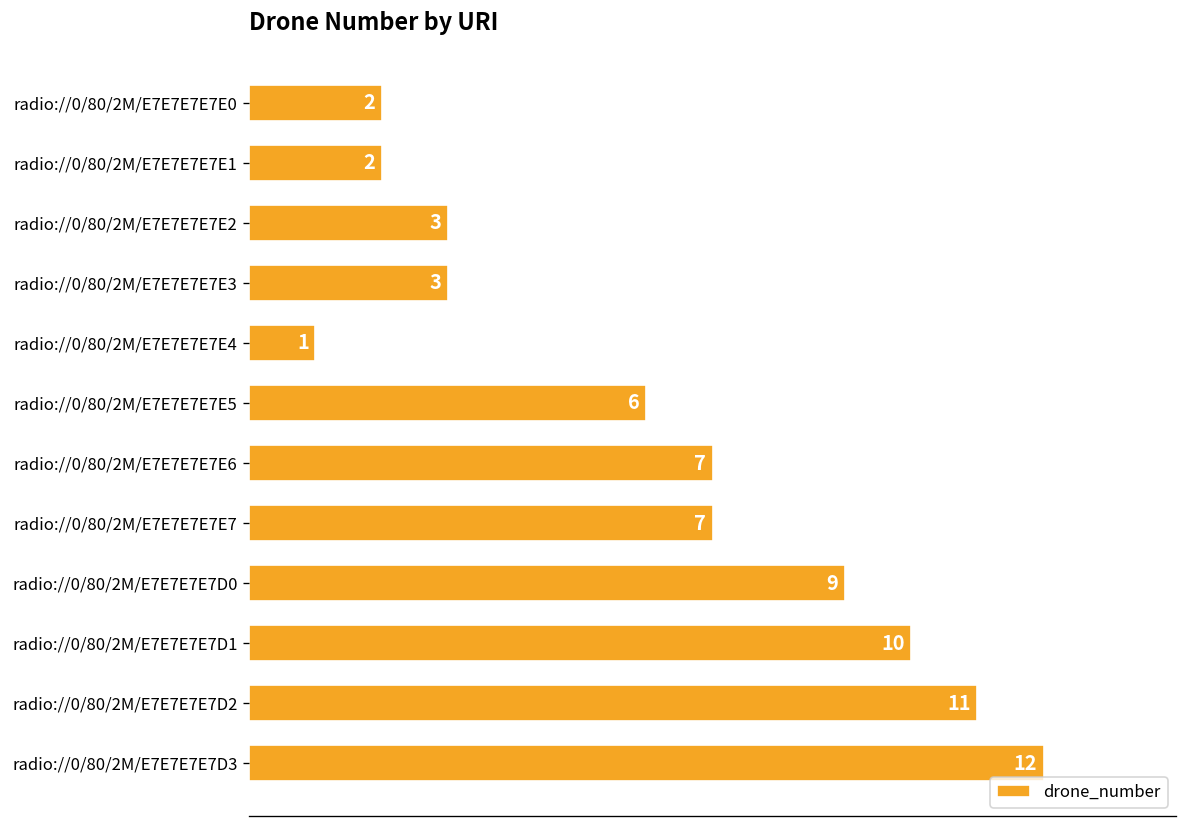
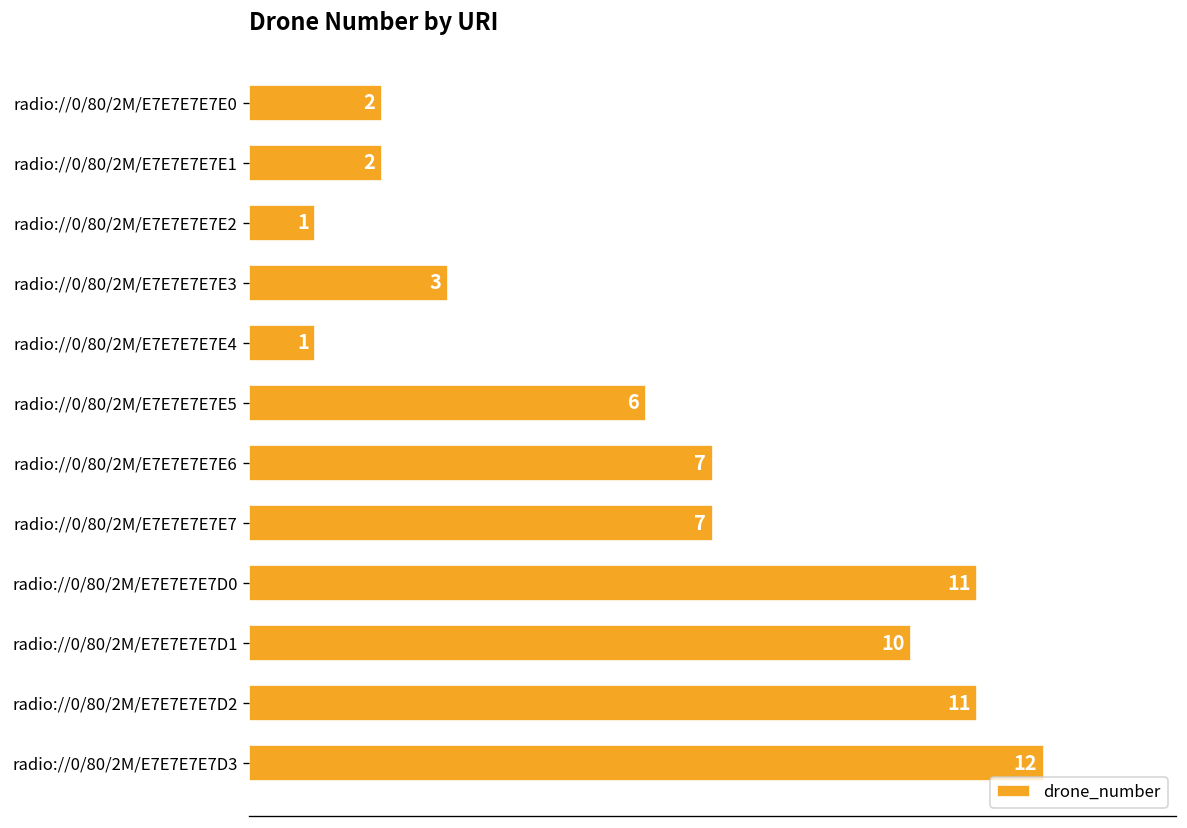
  {
    "radio://0/80/2M/E7E7E7E7E0": 2,
    "radio://0/80/2M/E7E7E7E7E1": 2,
-   "radio://0/80/2M/E7E7E7E7E2": 3,
+   "radio://0/80/2M/E7E7E7E7E2": 1,
    "radio://0/80/2M/E7E7E7E7E3": 3,
    "radio://0/80/2M/E7E7E7E7E4": 1,
    "radio://0/80/2M/E7E7E7E7E5": 6,
    "radio://0/80/2M/E7E7E7E7E6": 7,
    "radio://0/80/2M/E7E7E7E7E7": 7,
-   "radio://0/80/2M/E7E7E7E7D0": 9,
+   "radio://0/80/2M/E7E7E7E7D0": 11,
    "radio://0/80/2M/E7E7E7E7D1": 10,
    "radio://0/80/2M/E7E7E7E7D2": 11,
    "radio://0/80/2M/E7E7E7E7D3": 12
  }
